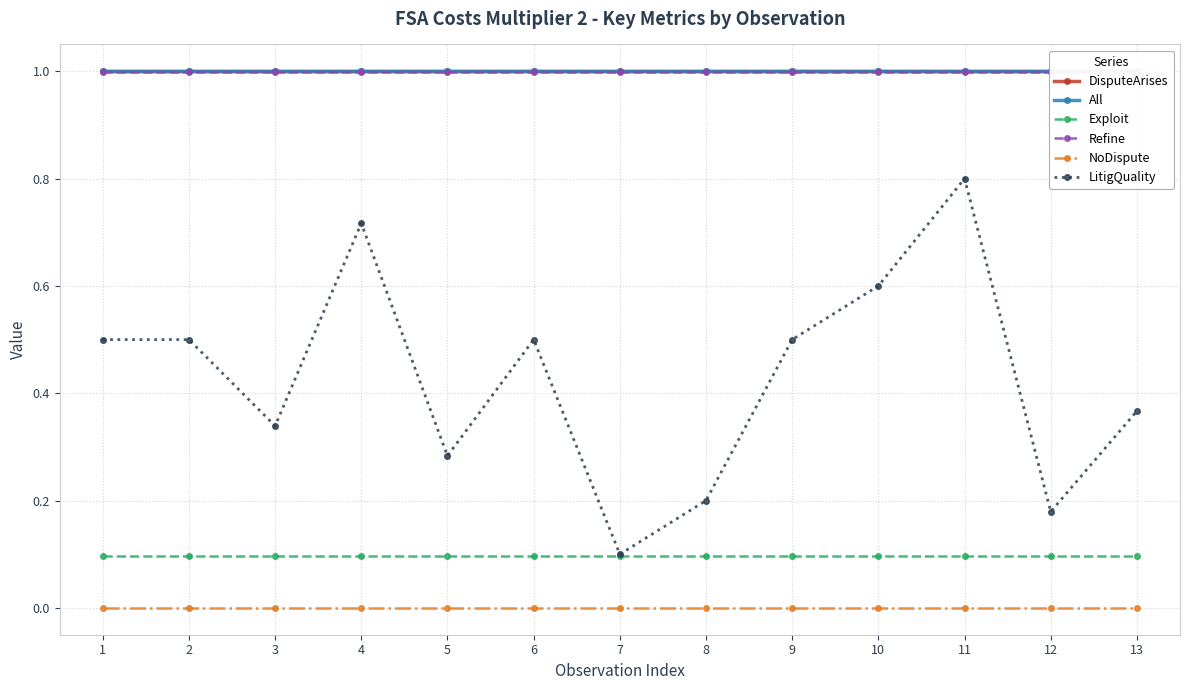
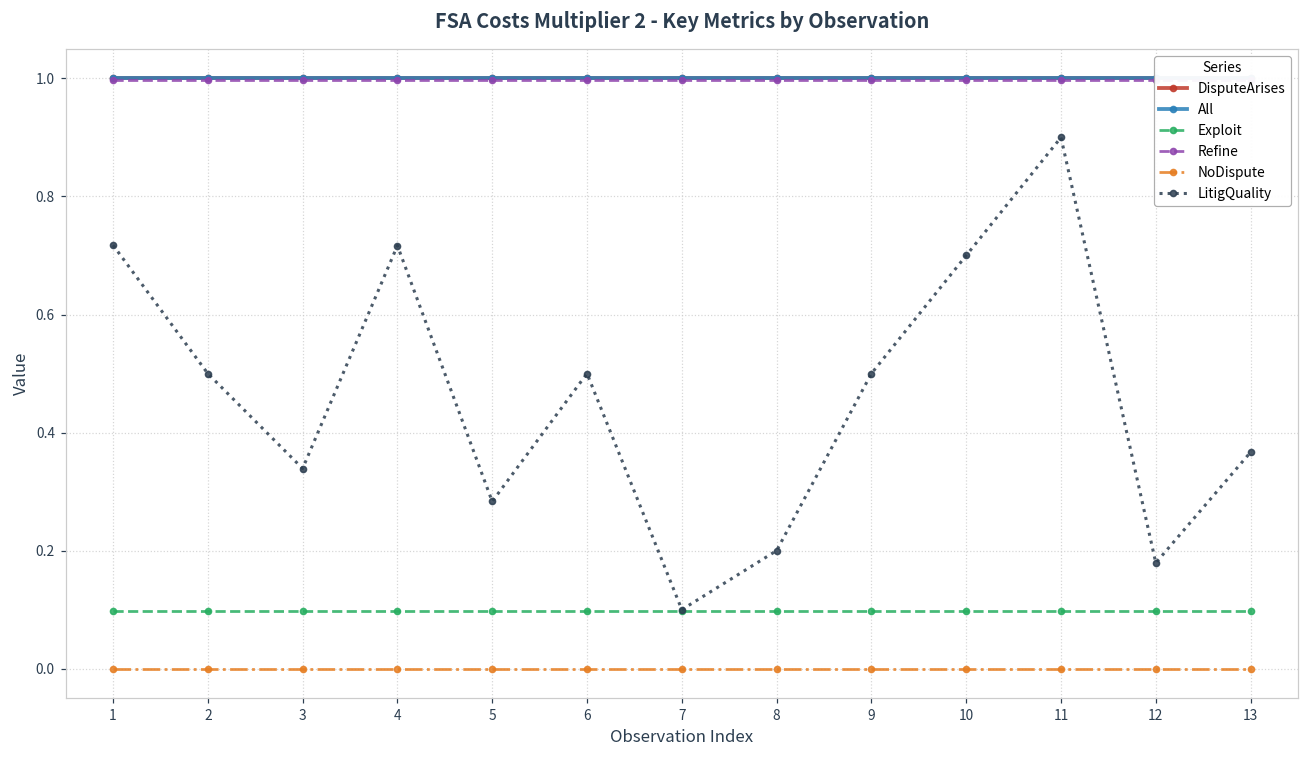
  {
    "Exploit": {
      "1": 0.10,
      "2": 0.10,
      "3": 0.10,
      "4": 0.10,
      "5": 0.10,
      "6": 0.10,
      "8": 0.10,
      "9": 0.10,
      "10": 0.10,
      "11": 0.10,
      "12": 0.10,
      "13": 0.10
    },
    "NoDispute": {
      "1": 0.00,
      "2": 0.00,
      "3": 0.00,
      "4": 0.00,
      "5": 0.00,
      "6": 0.00,
      "7": 0.00,
      "8": 0.00,
      "9": 0.00,
      "10": 0.00,
      "11": 0.00,
      "12": 0.00,
      "13": 0.00
    },
    "LitigQuality": {
-     "1": 0.50,
+     "1": 0.72,
      "2": 0.50,
      "3": 0.34,
      "4": 0.72,
      "5": 0.28,
      "6": 0.50,
      "8": 0.20,
      "9": 0.50,
-     "10": 0.6,
-     "11": 0.8,
+     "10": 0.7,
+     "11": 0.9,
      "12": 0.18,
      "13": 0.37
    }
  }
